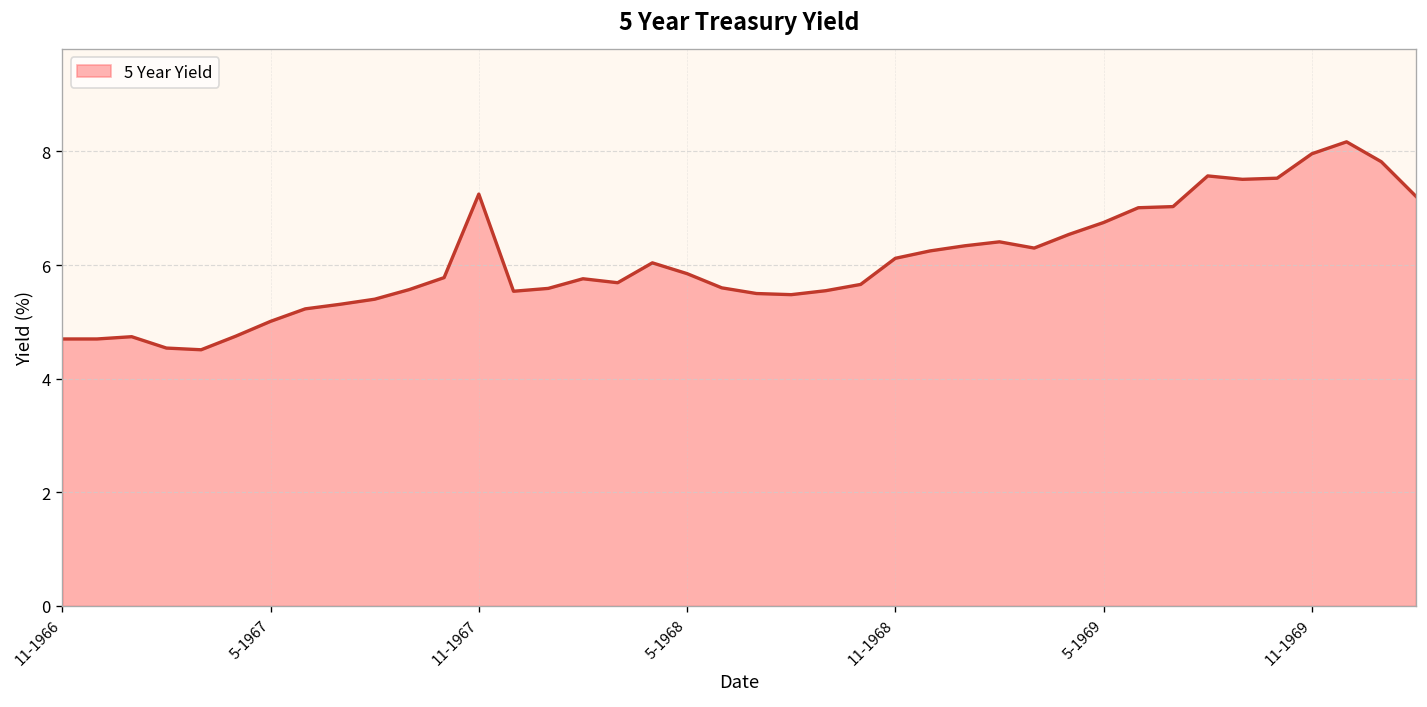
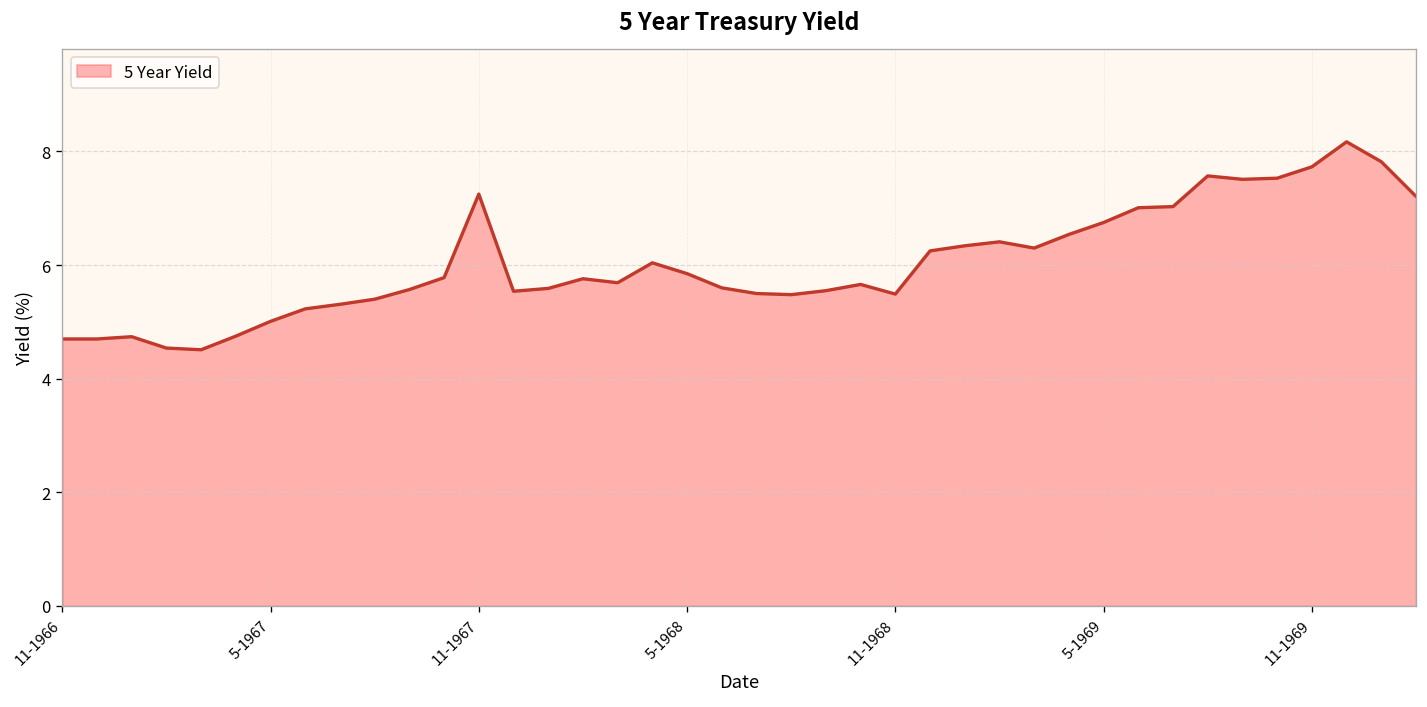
  {
    "11-1966": 4.7,
    "5-1967": 5.0,
    "11-1967": 7.3,
    "5-1968": 5.9,
-   "11-1968": 6.1,
+   "11-1968": 5.5,
    "5-1969": 6.8,
-   "11-1969": 8.0
+   "11-1969": 7.7
  }
